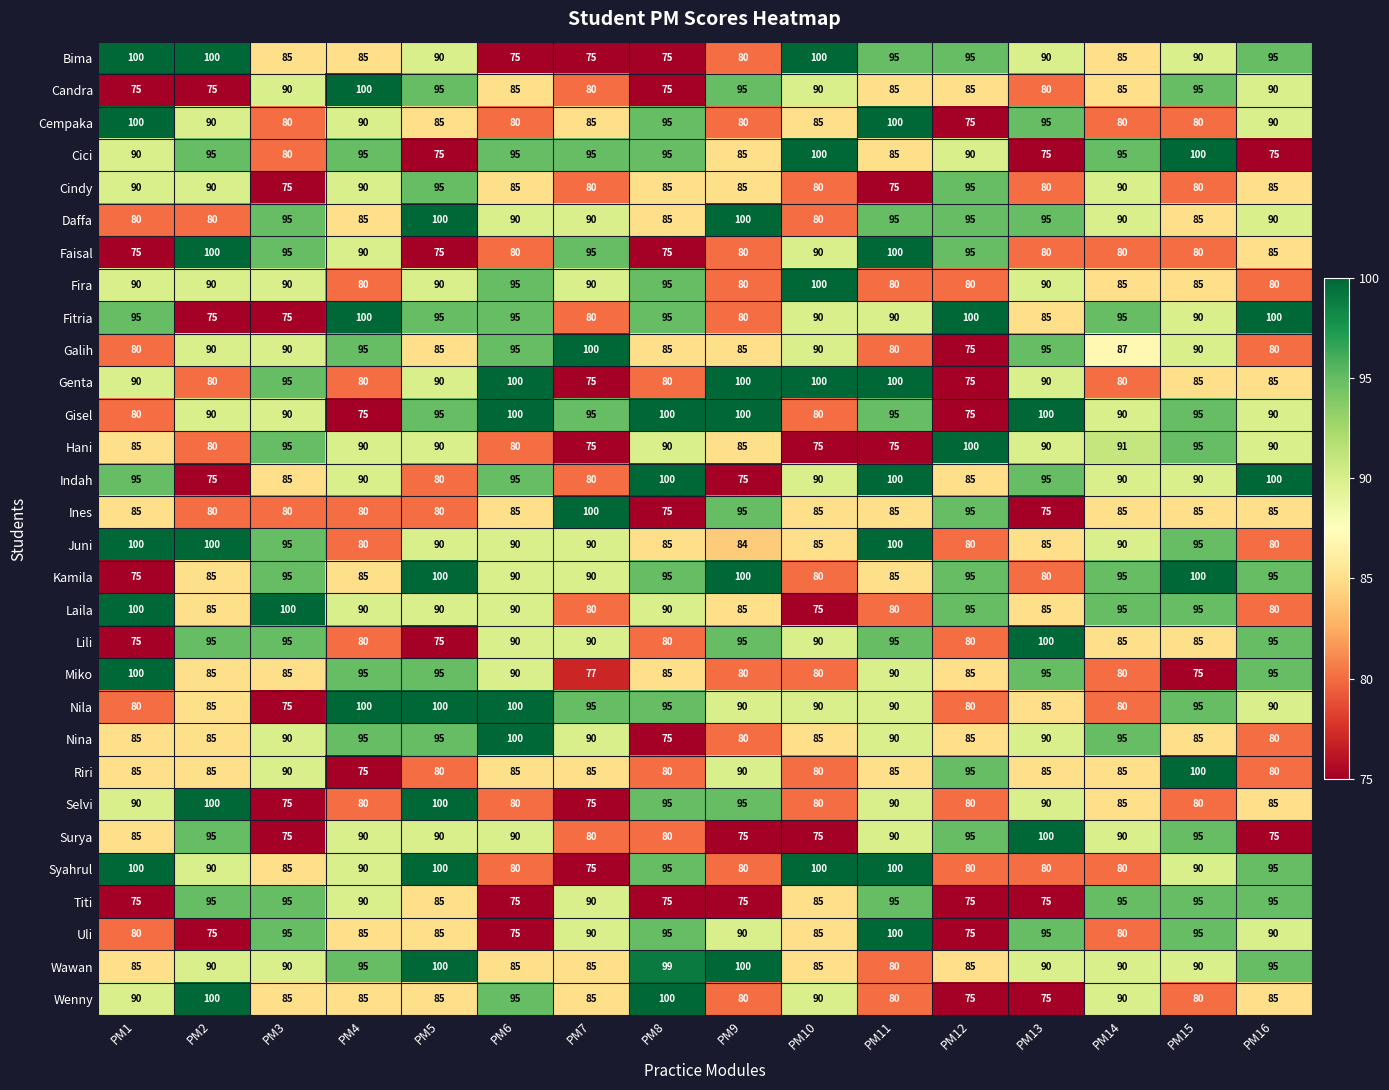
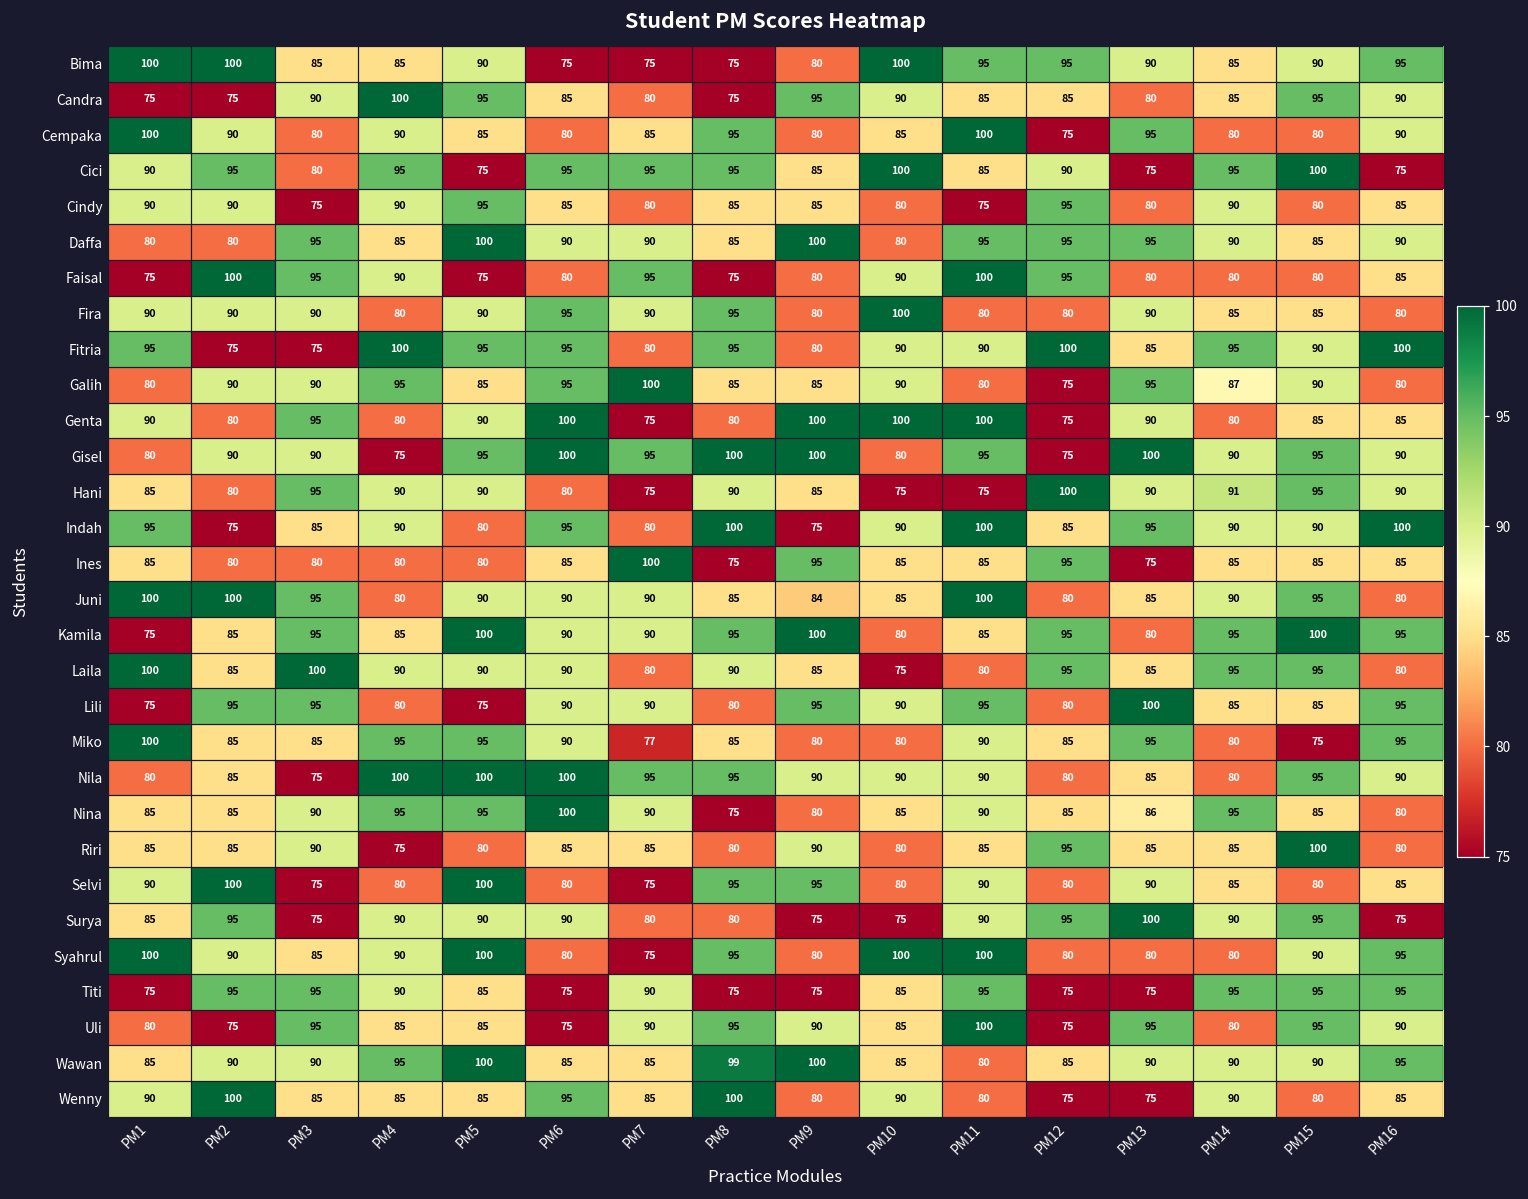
  {
    "Nina": {
      "PM1": 85,
      "PM2": 85,
      "PM3": 90,
      "PM4": 95,
      "PM5": 95,
      "PM6": 100,
      "PM7": 90,
      "PM8": 75,
      "PM9": 80,
      "PM10": 85,
      "PM11": 90,
      "PM12": 85,
-     "PM13": 90,
+     "PM13": 86,
      "PM14": 95,
      "PM15": 85,
      "PM16": 80
    }
  }
